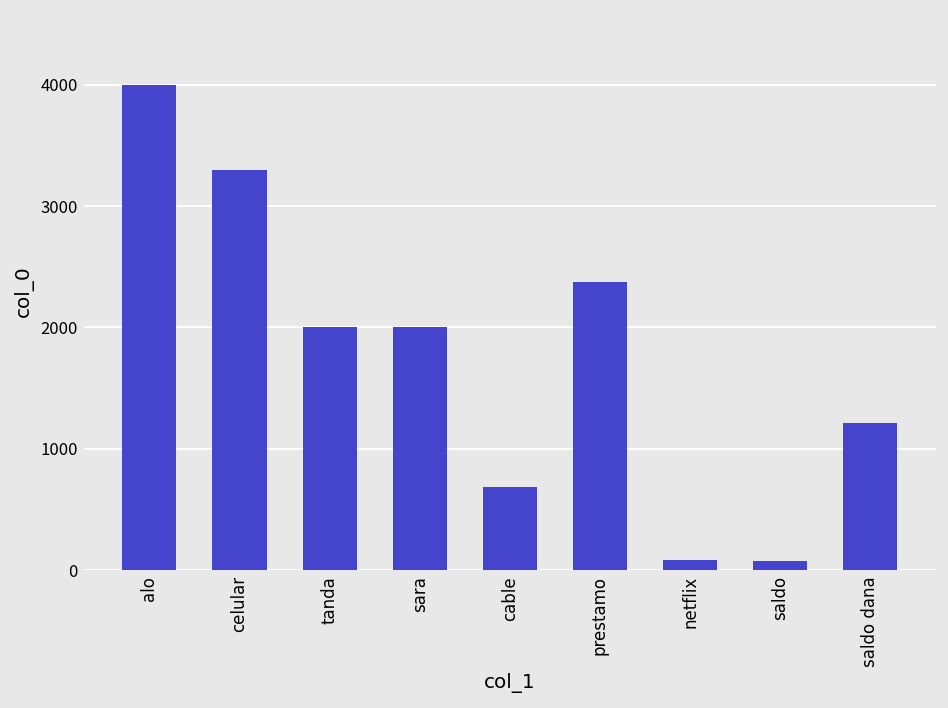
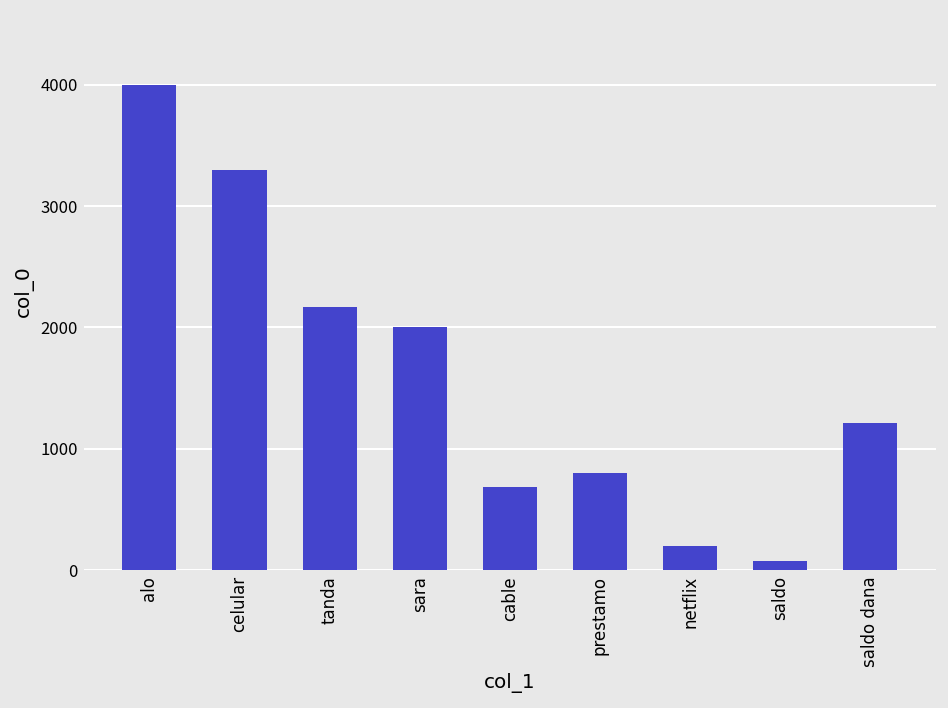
  {
    "alo": 4000,
    "celular": 3300,
-   "tanda": 2000,
+   "tanda": 2170,
    "sara": 2000,
    "cable": 690,
-   "prestamo": 2380,
-   "netflix": 80,
+   "prestamo": 800,
+   "netflix": 200,
    "saldo": 80,
    "saldo dana": 1210
  }
